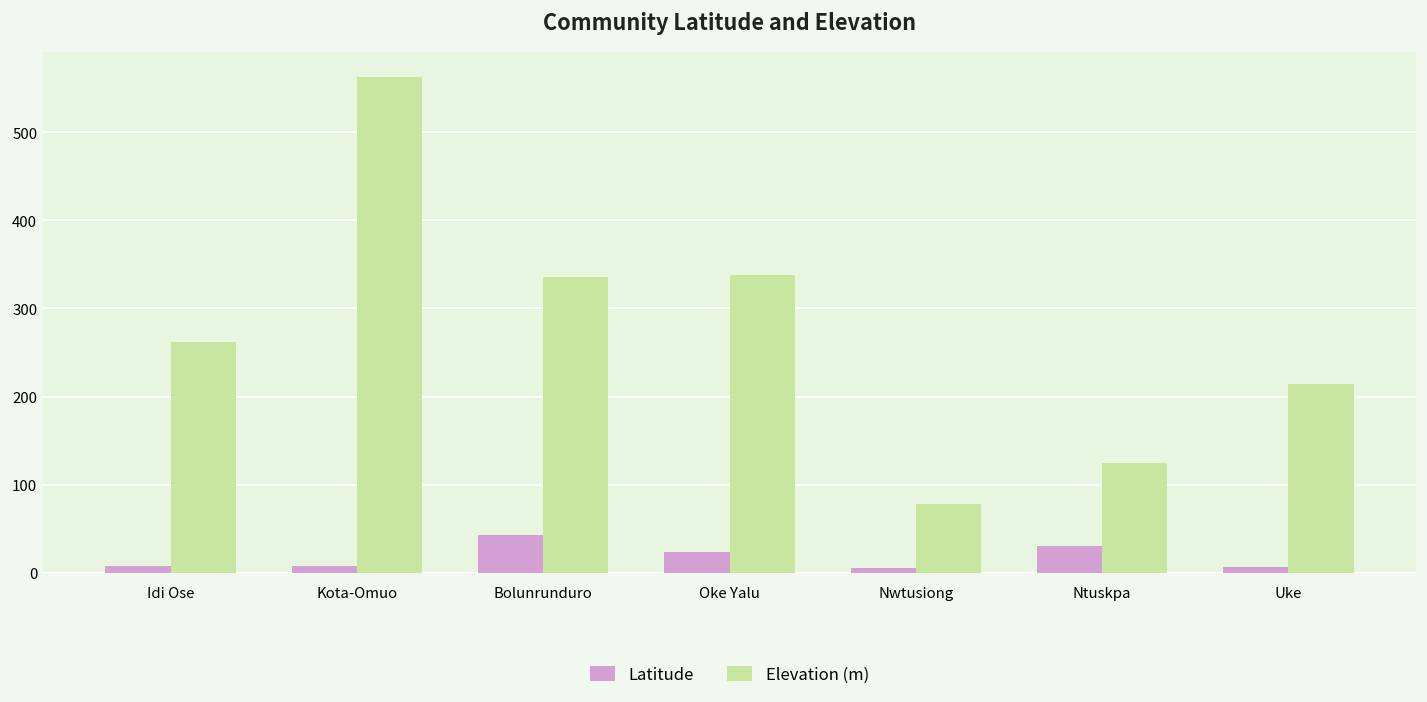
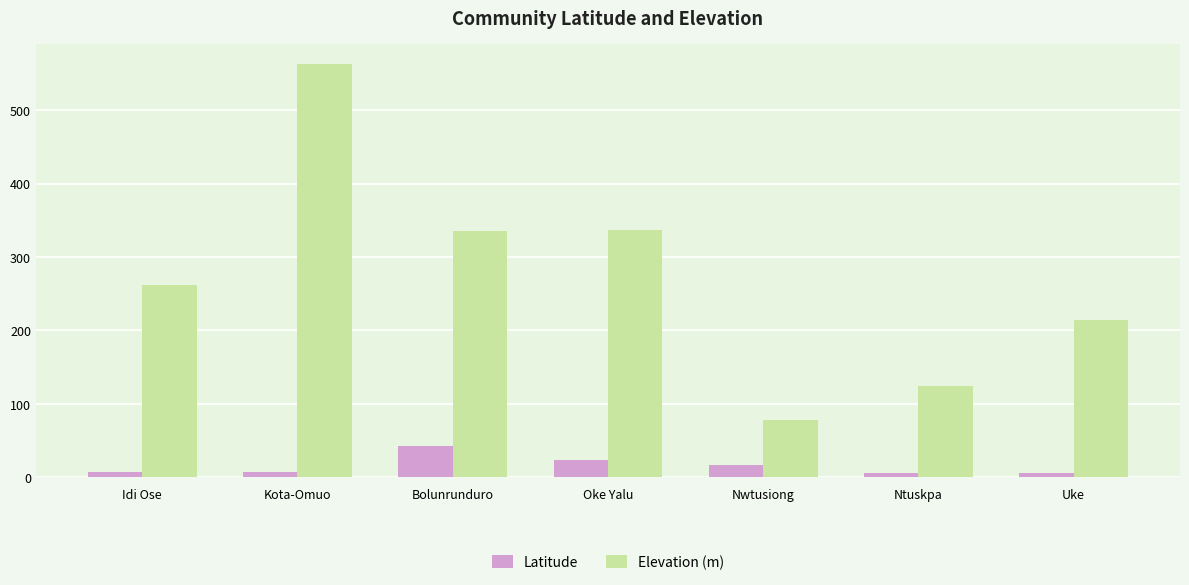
  {
    "Latitude": {
      "Idi Ose": 10,
      "Kota-Omuo": 10,
      "Bolunrunduro": 40,
      "Oke Yalu": 20,
-     "Nwtusiong": 10,
-     "Ntuskpa": 30,
+     "Nwtusiong": 20,
+     "Ntuskpa": 10,
      "Uke": 10
    },
    "Elevation (m)": {
      "Idi Ose": 260,
      "Kota-Omuo": 560,
      "Bolunrunduro": 340,
      "Oke Yalu": 340,
      "Nwtusiong": 80,
      "Ntuskpa": 120,
      "Uke": 210
    }
  }
